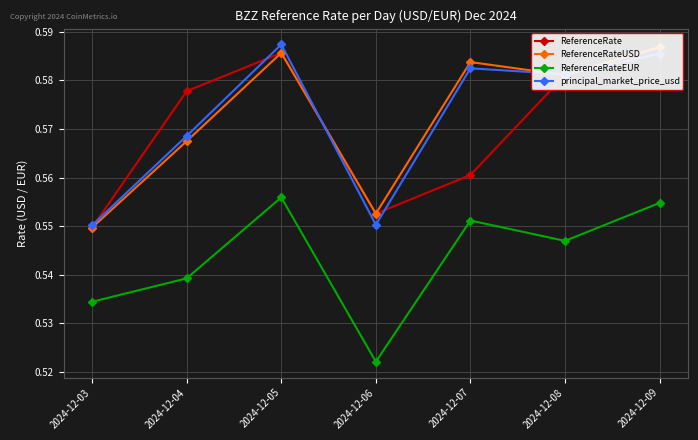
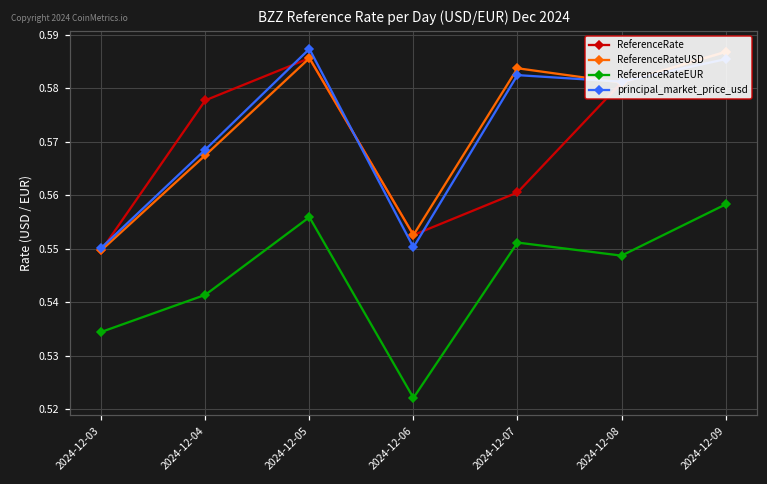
  {
    "ReferenceRate": {
      "2024-12-04": 0.578,
      "2024-12-07": 0.561
    },
    "ReferenceRateUSD": {
      "2024-12-04": 0.567,
      "2024-12-07": 0.584
    },
    "ReferenceRateEUR": {
      "2024-12-03": 0.534,
-     "2024-12-04": 0.539,
+     "2024-12-04": 0.541,
      "2024-12-05": 0.556,
      "2024-12-06": 0.522,
      "2024-12-07": 0.551,
-     "2024-12-08": 0.547,
-     "2024-12-09": 0.555
+     "2024-12-08": 0.549,
+     "2024-12-09": 0.558
    },
    "principal_market_price_usd": {
      "2024-12-04": 0.569,
      "2024-12-05": 0.587,
      "2024-12-06": 0.550,
      "2024-12-07": 0.582
    }
  }
